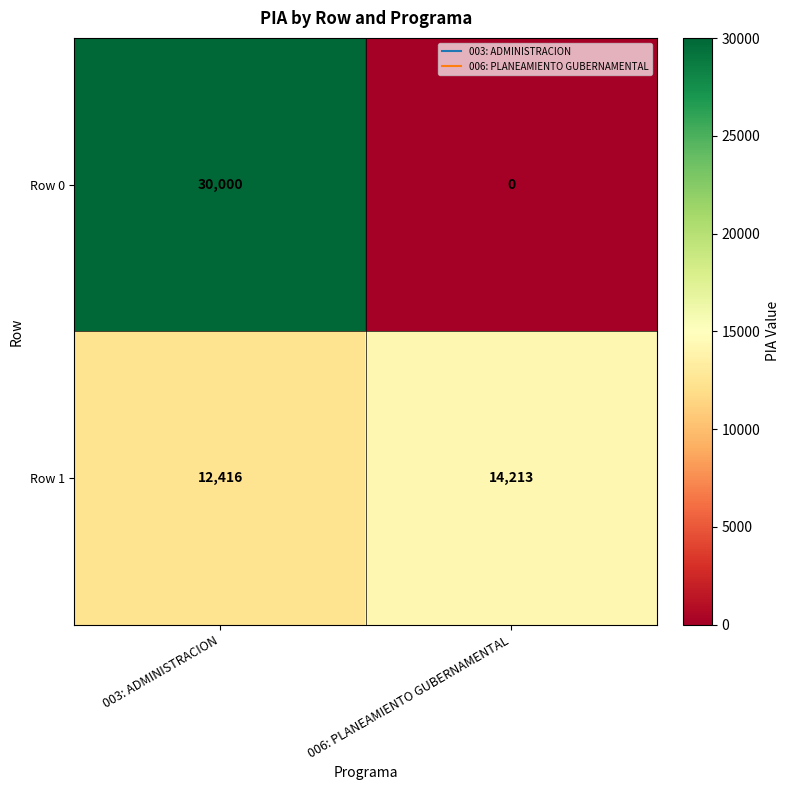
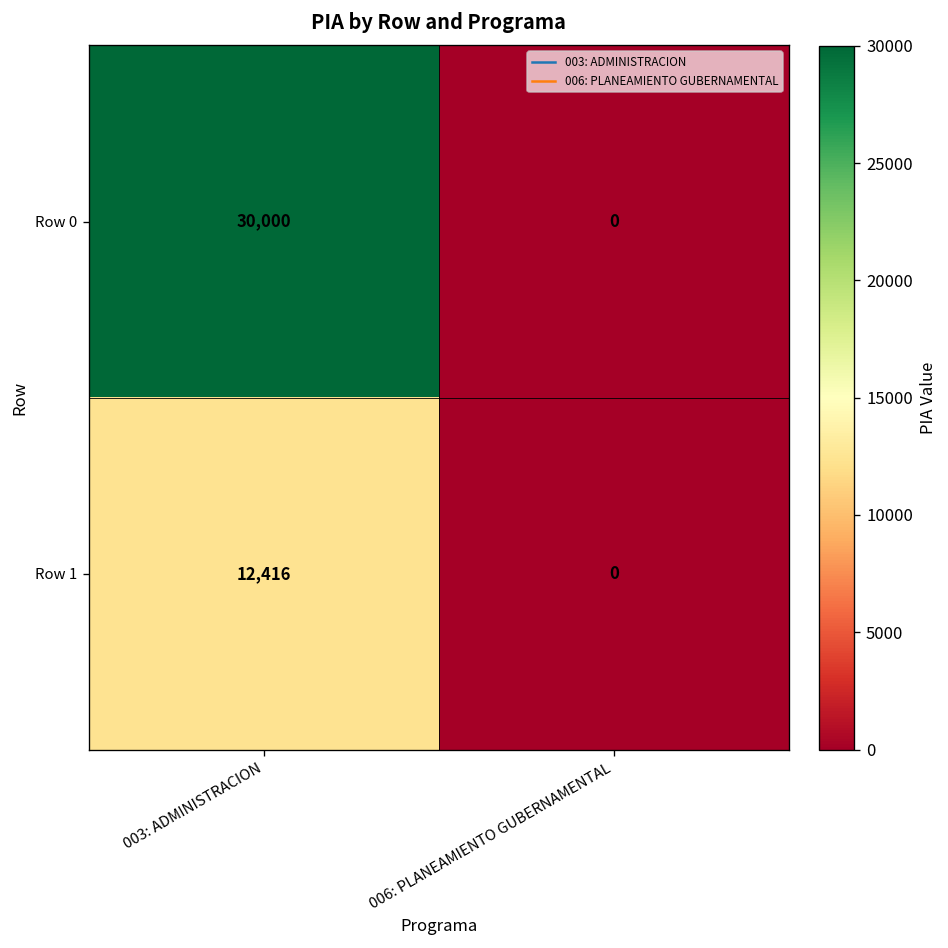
  {
    "Row 0": {
      "003: ADMINISTRACION": "30,000",
      "006: PLANEAMIENTO GUBERNAMENTAL": "0"
    },
    "Row 1": {
      "003: ADMINISTRACION": "12,416",
-     "006: PLANEAMIENTO GUBERNAMENTAL": "14,213"
+     "006: PLANEAMIENTO GUBERNAMENTAL": "0"
    }
  }
